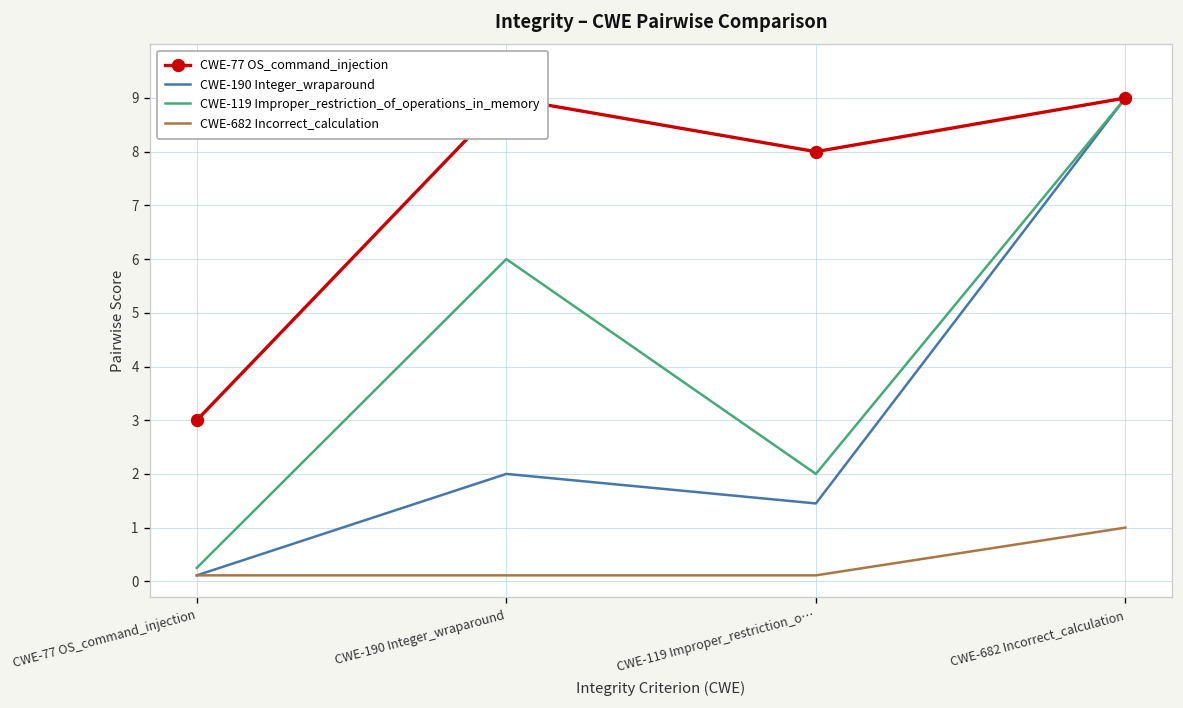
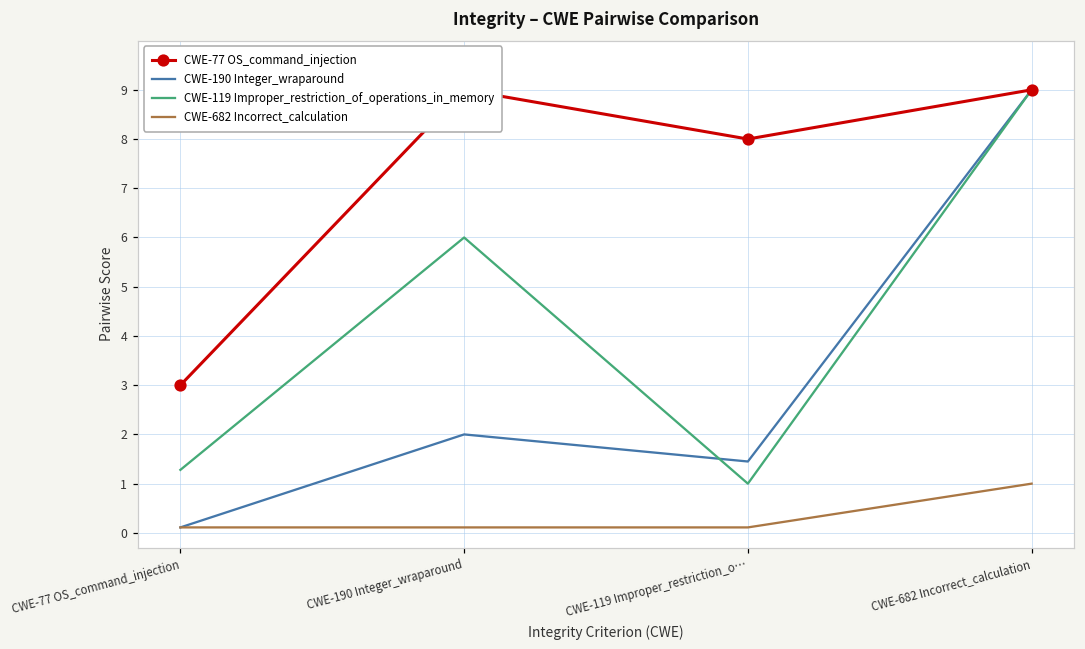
  {
    "CWE-77 OS_command_injection": {
      "CWE-77 OS_command_injection": 3.0,
      "CWE-119 Improper_restriction_o…": 8.0
    },
    "CWE-190 Integer_wraparound": {
      "CWE-190 Integer_wraparound": 2.0,
      "CWE-119 Improper_restriction_o…": 1.5
    },
    "CWE-119 Improper_restriction_of_operations_in_memory": {
-     "CWE-77 OS_command_injection": 0.3,
+     "CWE-77 OS_command_injection": 1.3,
      "CWE-190 Integer_wraparound": 6.0,
-     "CWE-119 Improper_restriction_o…": 2
+     "CWE-119 Improper_restriction_o…": 1
    },
    "CWE-682 Incorrect_calculation": {
      "CWE-190 Integer_wraparound": 0.1,
      "CWE-119 Improper_restriction_o…": 0.1,
      "CWE-682 Incorrect_calculation": 1.0
    }
  }
